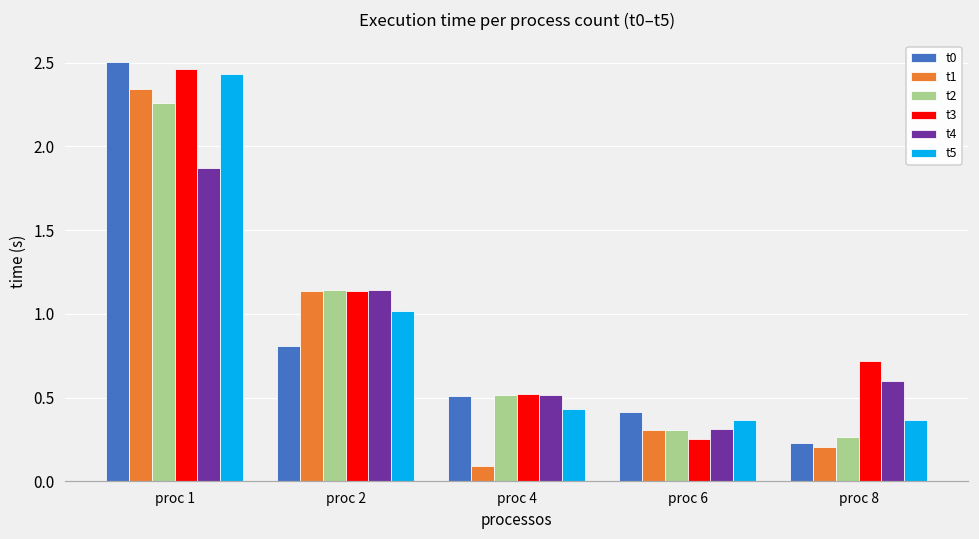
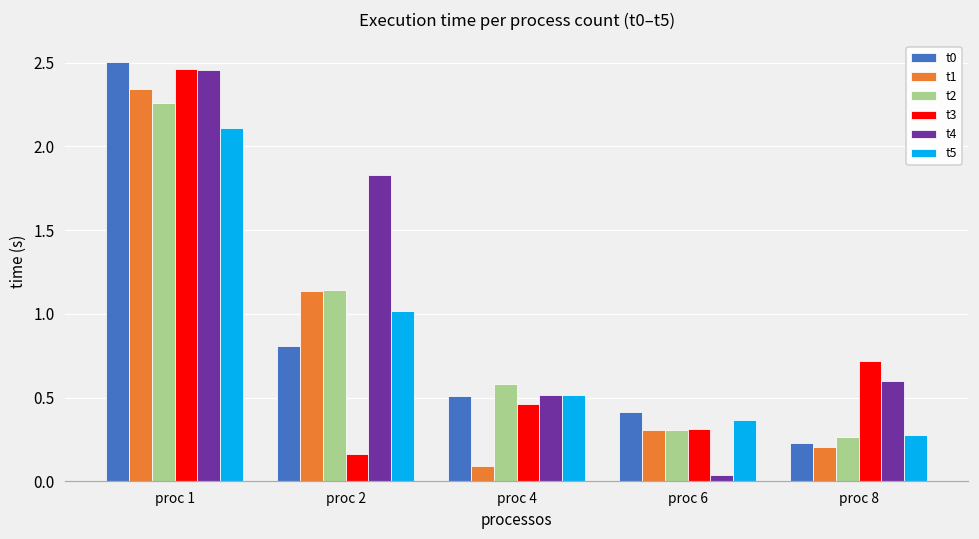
  {
    "t0": {
      "proc 1": 2.50,
      "proc 2": 0.81,
      "proc 4": 0.51,
      "proc 6": 0.42,
      "proc 8": 0.23
    },
    "t1": {
      "proc 1": 2.34,
      "proc 2": 1.14,
      "proc 4": 0.09,
      "proc 6": 0.31,
      "proc 8": 0.20
    },
    "t2": {
      "proc 1": 2.26,
      "proc 2": 1.14,
-     "proc 4": 0.52,
+     "proc 4": 0.58,
      "proc 6": 0.31,
      "proc 8": 0.27
    },
    "t3": {
      "proc 1": 2.46,
-     "proc 2": 1.14,
-     "proc 4": 0.52,
-     "proc 6": 0.25,
+     "proc 2": 0.16,
+     "proc 4": 0.46,
+     "proc 6": 0.31,
      "proc 8": 0.72
    },
    "t4": {
-     "proc 1": 1.87,
-     "proc 2": 1.14,
+     "proc 1": 2.45,
+     "proc 2": 1.83,
      "proc 4": 0.52,
-     "proc 6": 0.31,
+     "proc 6": 0.04,
      "proc 8": 0.60
    },
    "t5": {
-     "proc 1": 2.43,
+     "proc 1": 2.11,
      "proc 2": 1.02,
-     "proc 4": 0.43,
+     "proc 4": 0.52,
      "proc 6": 0.37,
-     "proc 8": 0.37
+     "proc 8": 0.28
    }
  }
